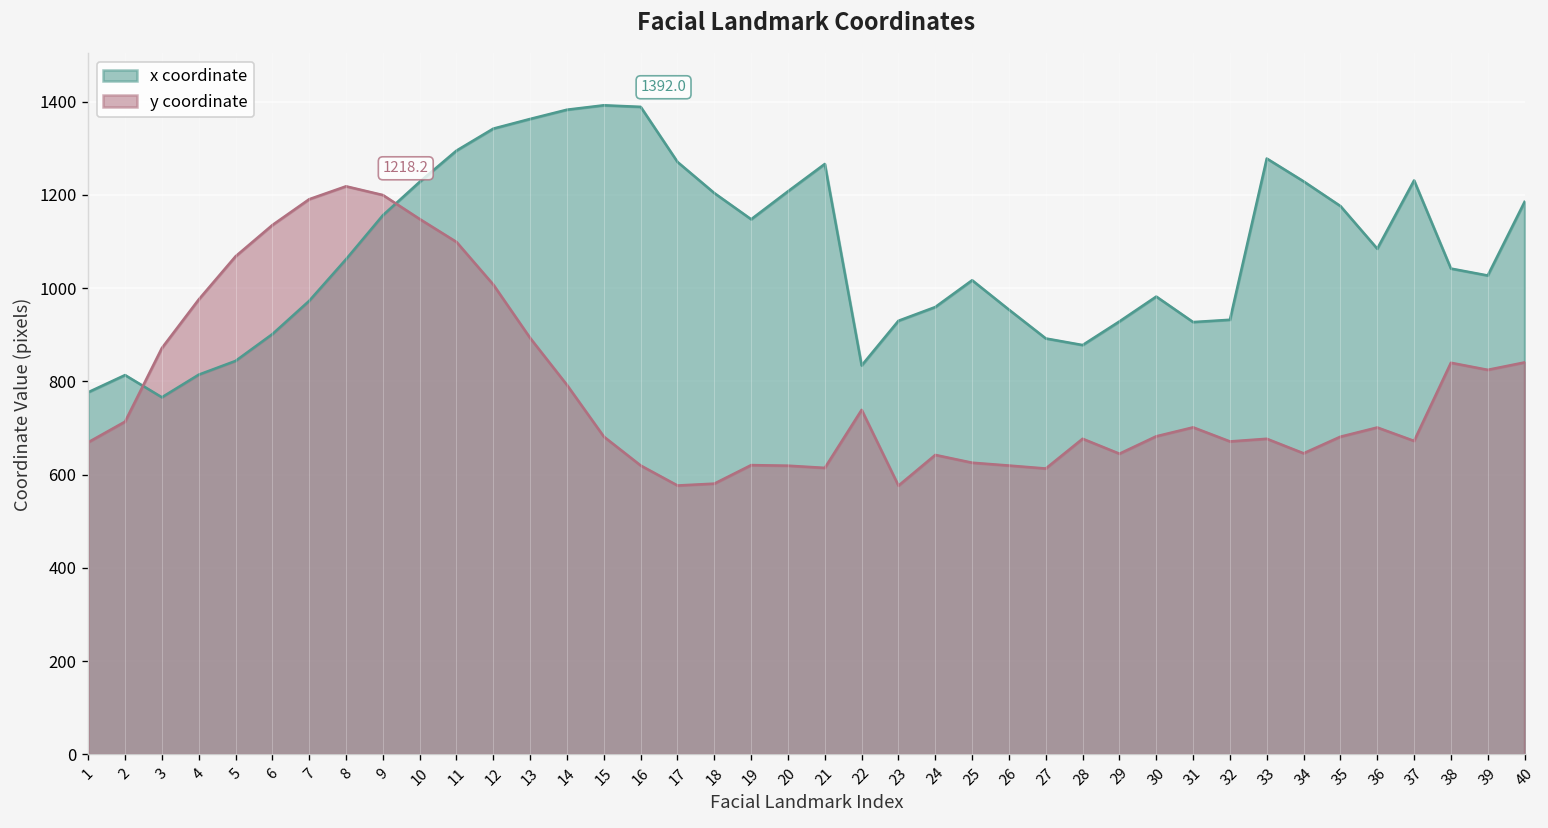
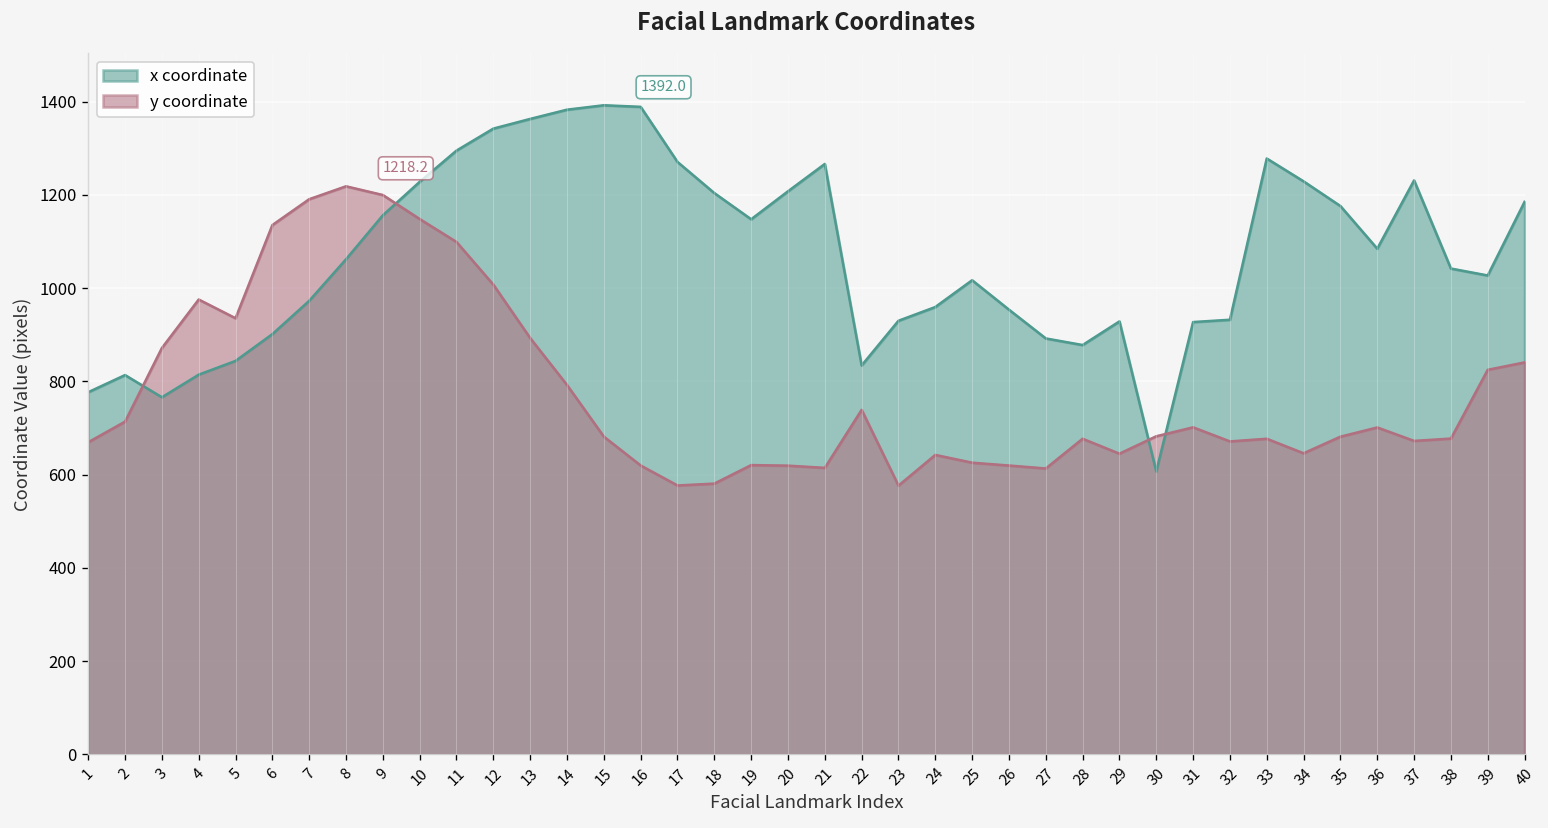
  {
    "x coordinate": {
      "1": 780,
      "2": 810,
      "3": 770,
      "4": 810,
      "5": 840,
      "6": 900,
      "7": 970,
      "8": 1060,
      "9": 1160,
      "11": 1290,
      "12": 1340,
      "13": 1360,
      "14": 1380,
      "15": 1390,
      "17": 1270,
      "18": 1200,
      "19": 1150,
      "20": 1210,
      "21": 1270,
      "22": 830,
      "23": 930,
      "24": 960,
      "25": 1020,
      "26": 950,
      "27": 890,
      "28": 880,
      "29": 930,
-     "30": 980,
+     "30": 610,
      "31": 930,
      "32": 930,
      "33": 1280,
      "34": 1230,
      "35": 1180,
      "36": 1080,
      "37": 1230,
      "38": 1040,
      "39": 1030,
      "40": 1180
    },
    "y coordinate": {
      "1": 670,
      "2": 710,
      "3": 870,
      "4": 980,
-     "5": 1070,
+     "5": 940,
      "6": 1140,
      "7": 1190,
      "8": 1220,
      "9": 1200,
      "10": 1150,
      "11": 1100,
      "12": 1010,
      "13": 890,
      "14": 790,
      "15": 680,
      "16": 620,
      "17": 580,
      "18": 580,
      "19": 620,
      "20": 620,
      "21": 610,
      "22": 740,
      "23": 580,
      "24": 640,
      "25": 630,
      "26": 620,
      "27": 610,
      "28": 680,
      "29": 640,
      "30": 680,
      "31": 700,
      "32": 670,
      "33": 680,
      "34": 650,
      "35": 680,
      "36": 700,
      "37": 670,
-     "38": 840,
+     "38": 680,
      "39": 820,
      "40": 840
    }
  }
